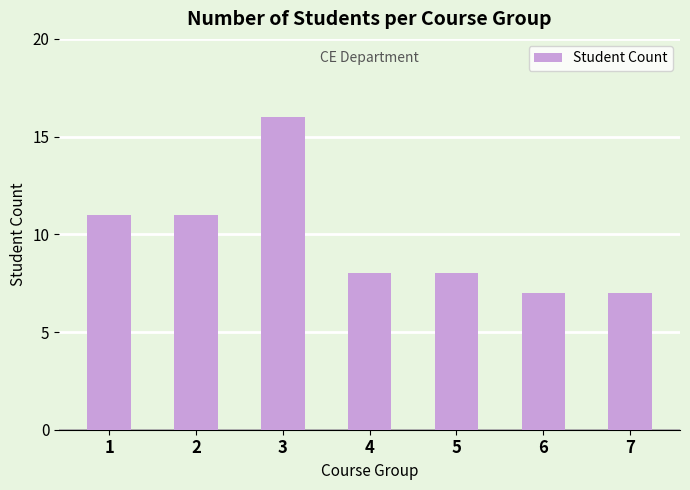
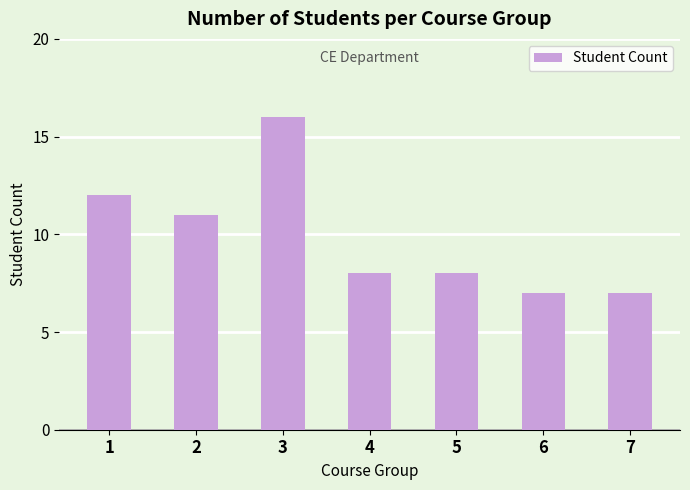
  {
-   "1": 11,
+   "1": 12,
    "2": 11,
    "3": 16,
    "4": 8,
    "5": 8,
    "6": 7,
    "7": 7
  }
